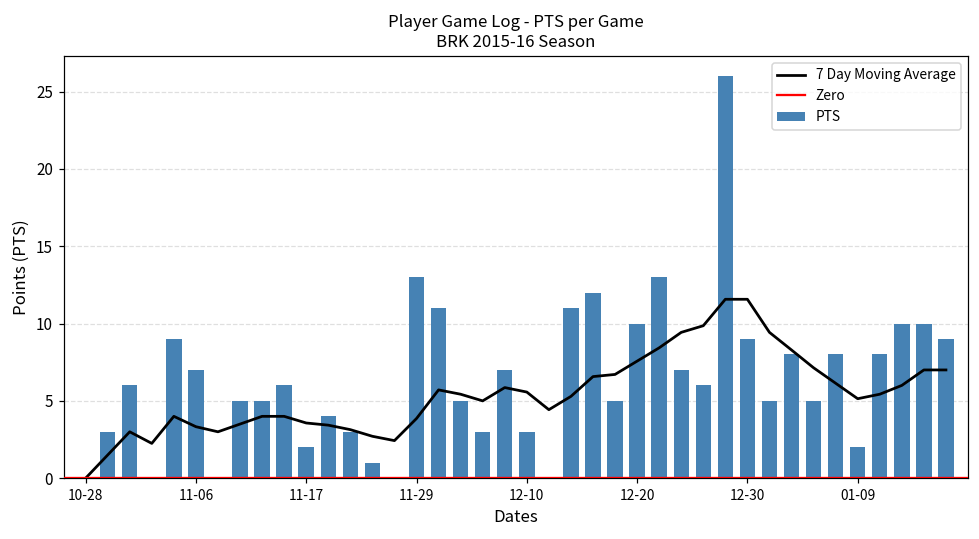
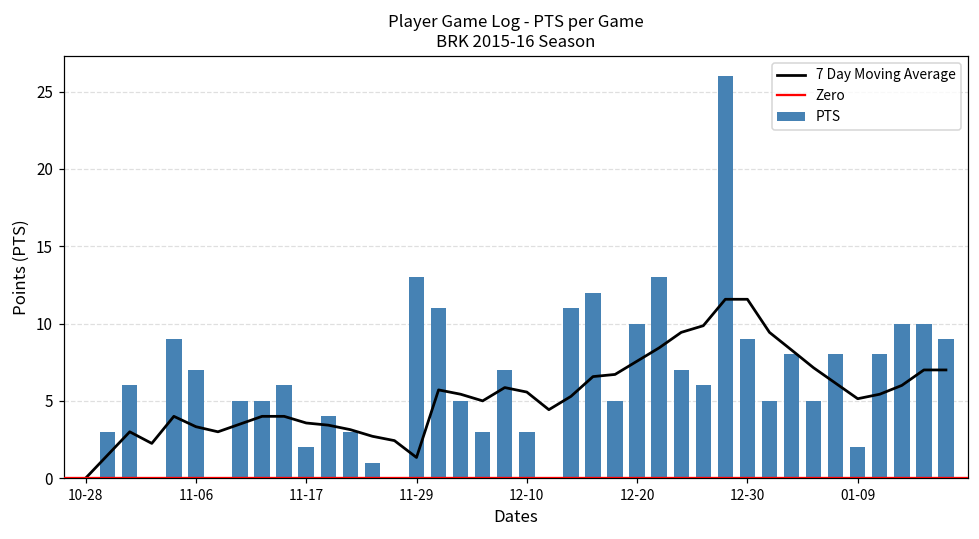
  {
    "7 Day Moving Average": {
      "10-28": 0.0,
      "11-06": 3.3,
      "11-17": 3.6,
-     "11-29": 3.9,
+     "11-29": 1.3,
      "12-10": 5.6,
      "12-20": 7.6,
      "12-30": 11.6,
      "01-09": 5.1
    },
    "PTS": {
      "10-28": 0.0,
      "11-06": 7.0,
      "11-17": 2.0,
      "11-29": 13.0,
      "12-10": 3.0,
      "12-20": 10.0,
      "12-30": 9.0,
      "01-09": 2.0
    }
  }
